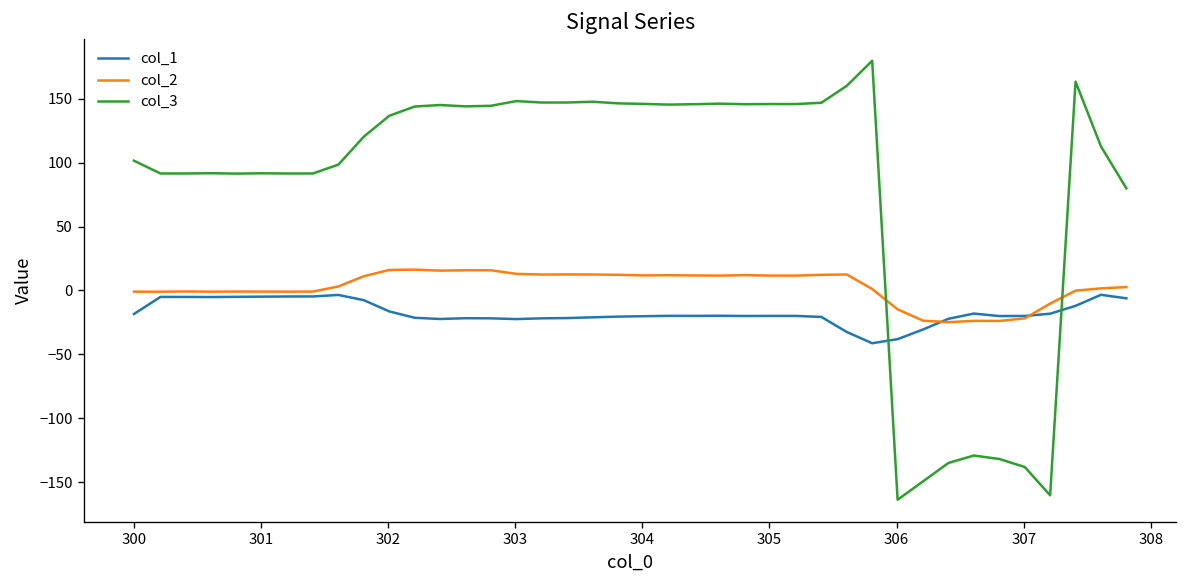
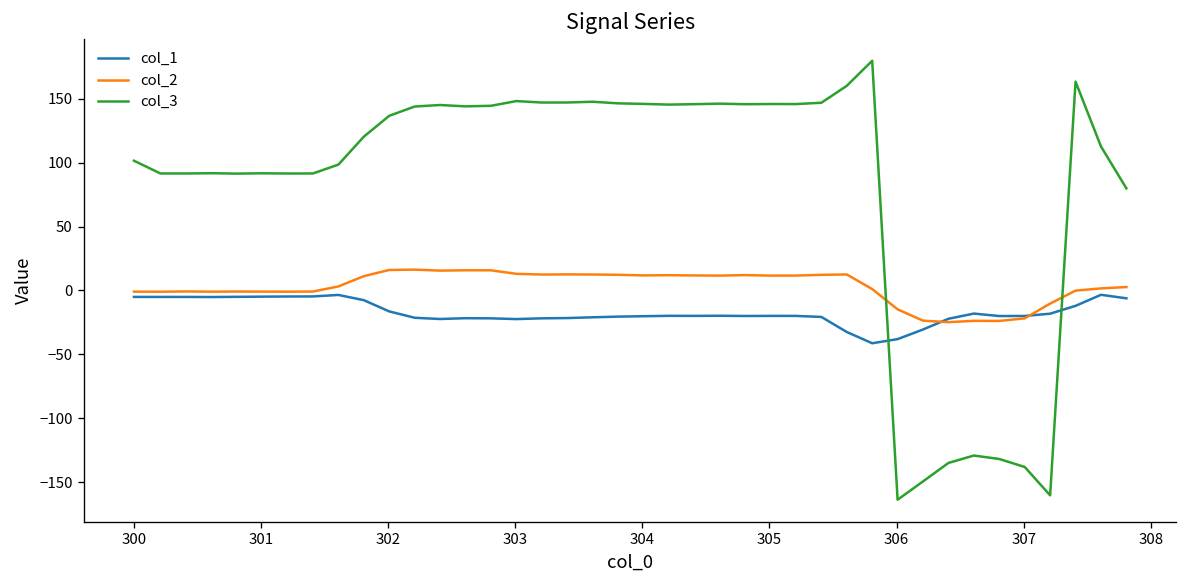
  {
    "col_1": {
-     "300": -18
+     "300": -5
    },
    "col_2": {
      "300": -1
    },
    "col_3": {
      "300": 102
    }
  }
